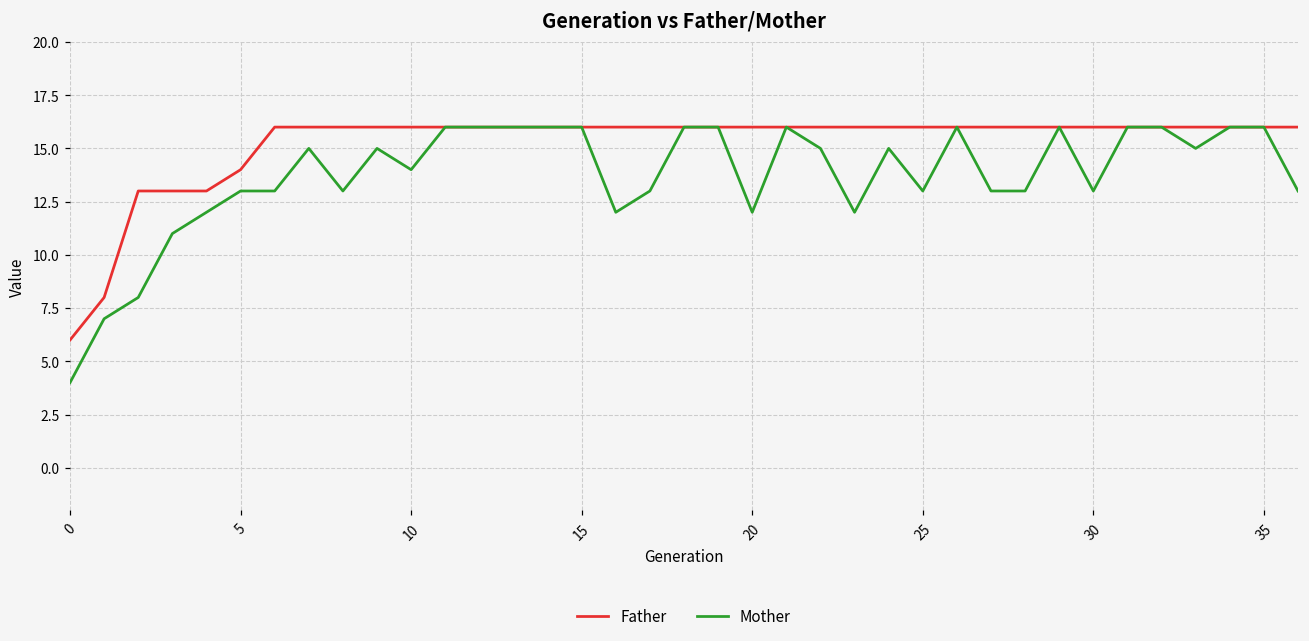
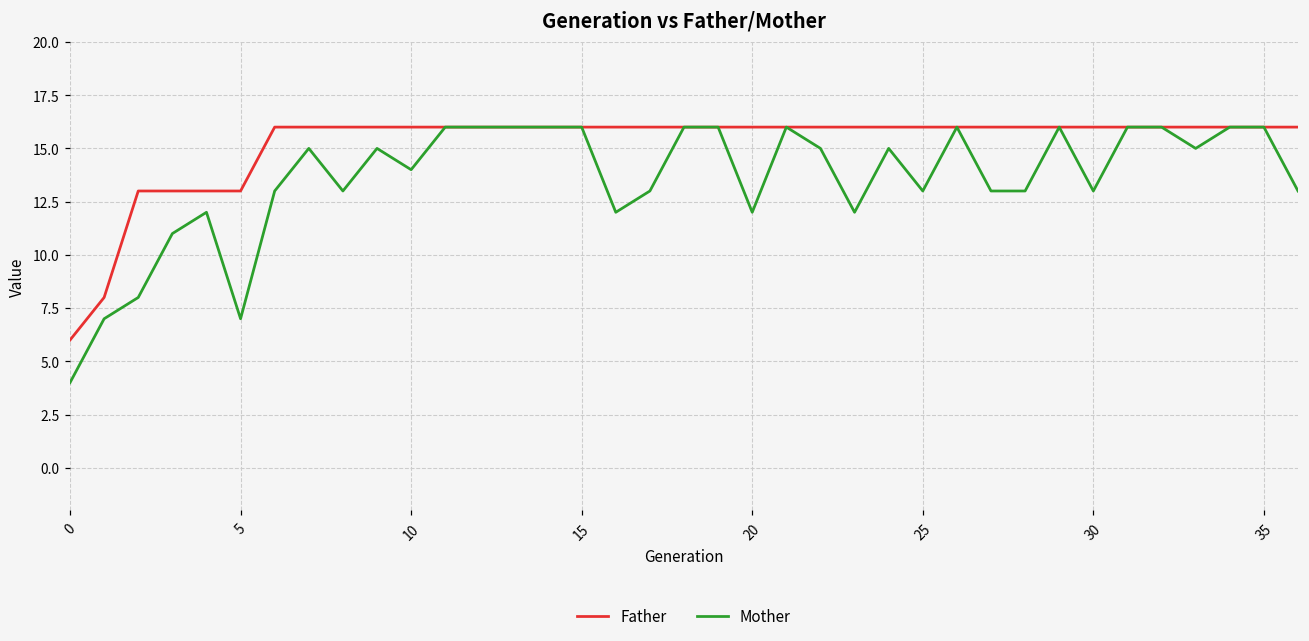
  {
    "Father": {
      "0": 6,
-     "5": 14,
+     "5": 13,
      "10": 16,
      "20": 16,
      "25": 16,
      "30": 16
    },
    "Mother": {
      "0": 4,
-     "5": 13,
+     "5": 7,
      "10": 14,
      "20": 12,
      "25": 13,
      "30": 13
    }
  }
